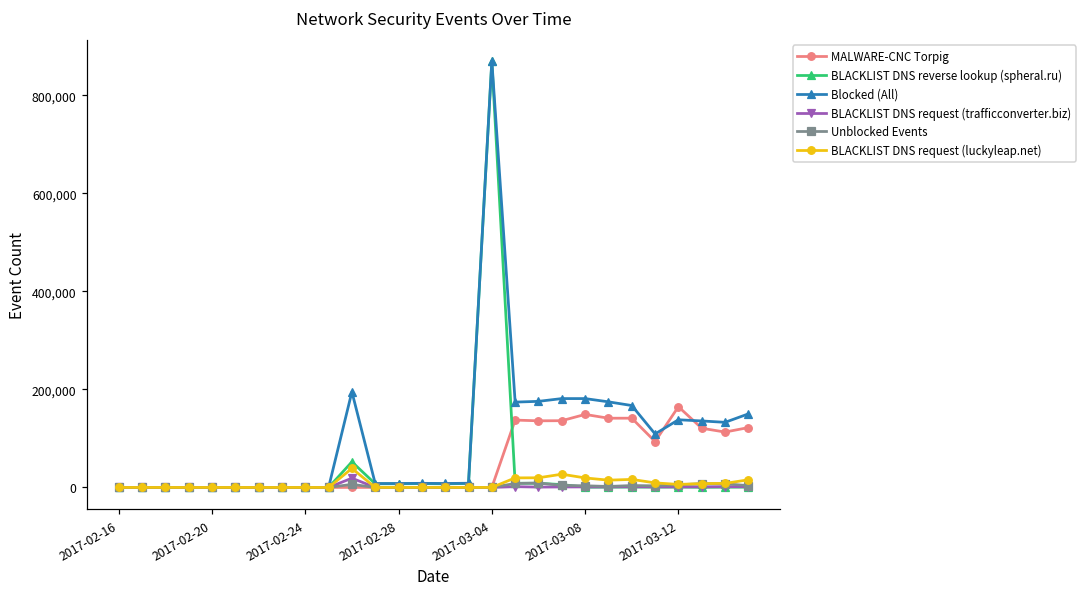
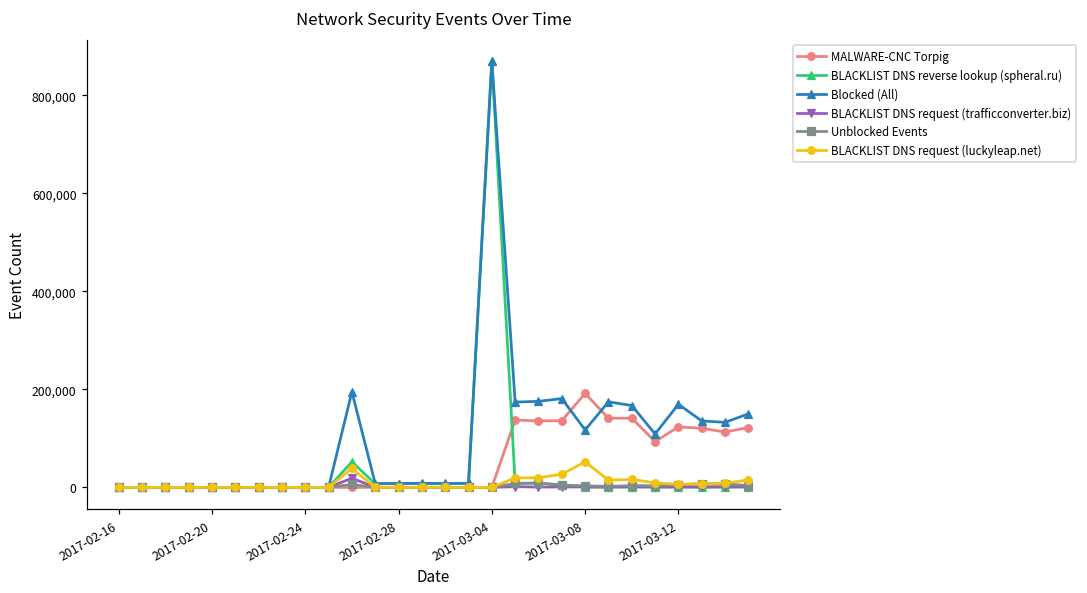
  {
    "MALWARE-CNC Torpig": {
-     "2017-03-08": "150,000",
-     "2017-03-12": "160,000"
+     "2017-03-08": "190,000",
+     "2017-03-12": "120,000"
    },
    "Blocked (All)": {
-     "2017-03-08": "180,000",
-     "2017-03-12": "140,000"
+     "2017-03-08": "120,000",
+     "2017-03-12": "170,000"
    },
    "BLACKLIST DNS request (luckyleap.net)": {
-     "2017-03-08": "20,000"
+     "2017-03-08": "50,000"
    }
  }
